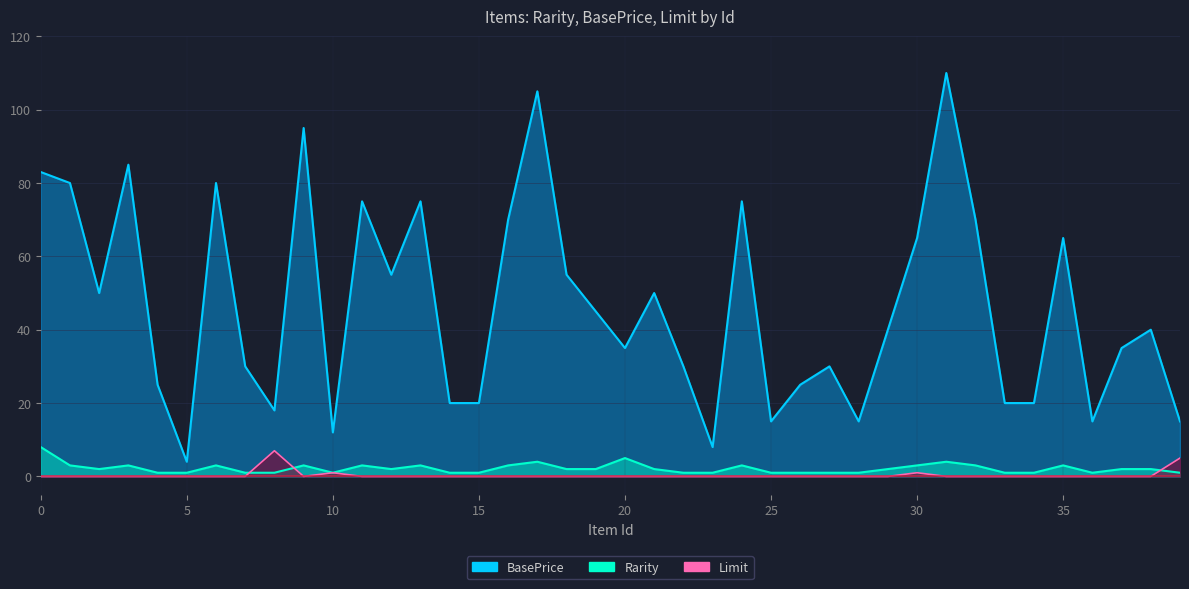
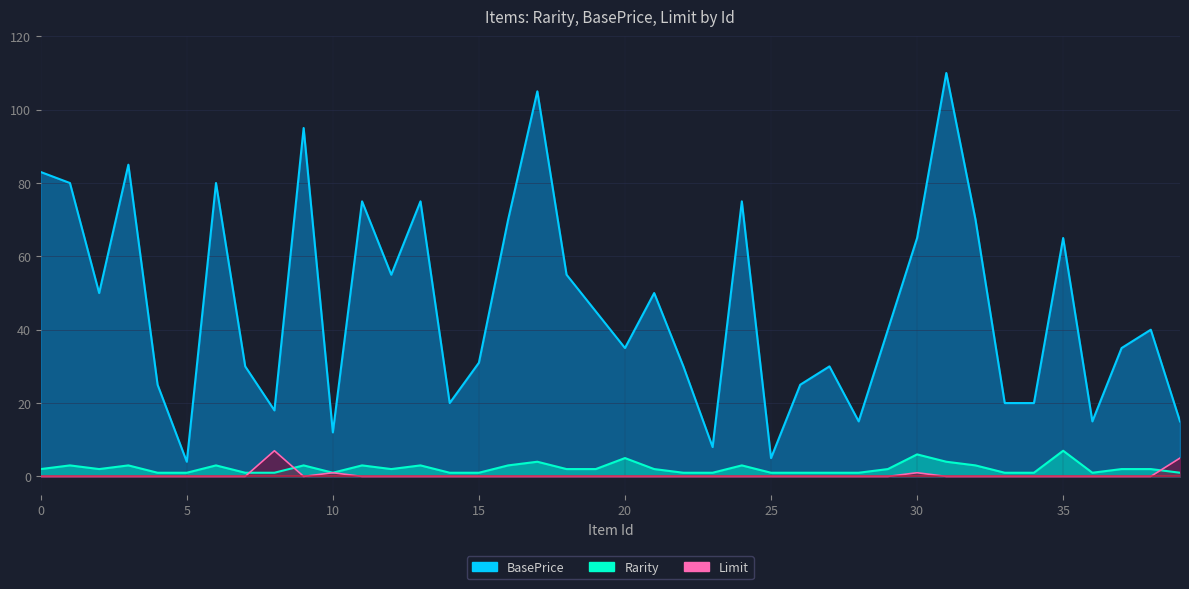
  {
    "BasePrice": {
      "0": 83,
      "5": 4,
      "10": 12,
-     "15": 20,
+     "15": 31,
      "20": 35,
-     "25": 15,
+     "25": 5,
      "30": 65,
      "35": 65
    },
    "Rarity": {
-     "0": 8,
+     "0": 2,
      "5": 1,
      "15": 1,
      "20": 5,
      "25": 1,
-     "30": 3,
-     "35": 3
+     "30": 6,
+     "35": 7
    }
  }
